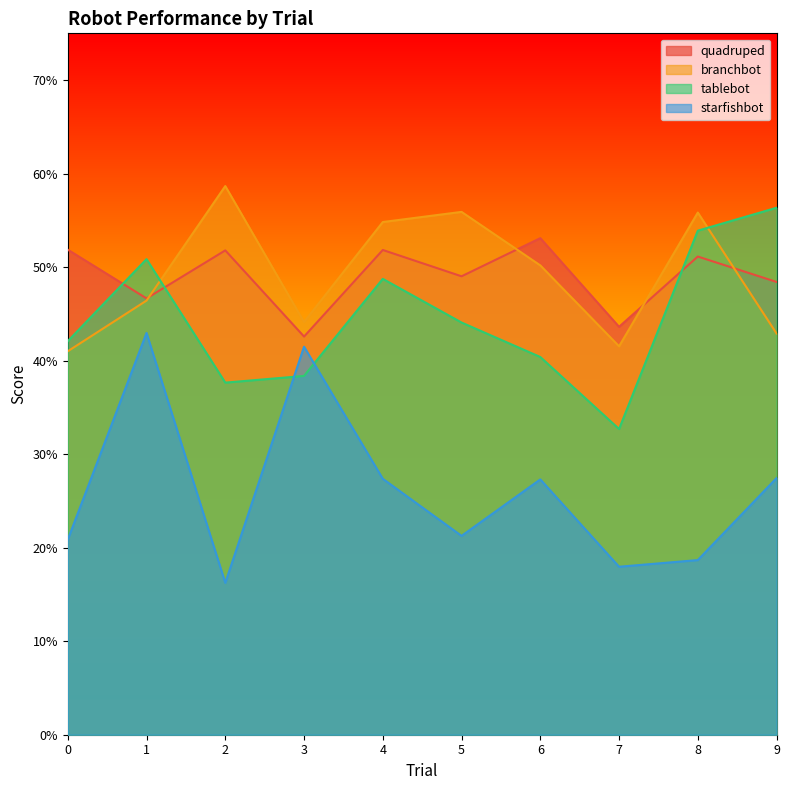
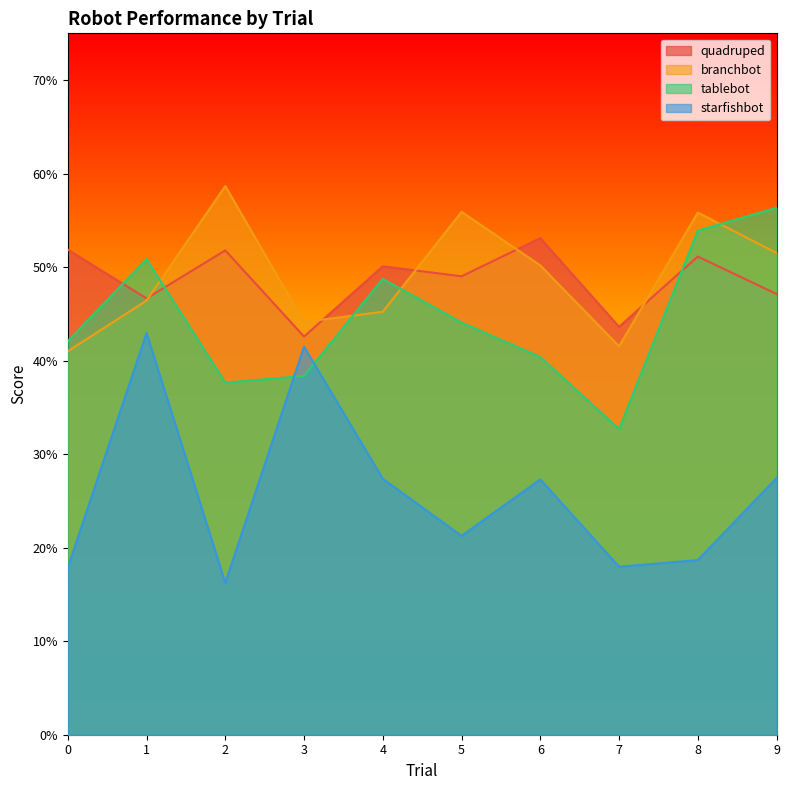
  {
    "quadruped": {
      "0": "52%",
      "2": "52%",
      "3": "43%",
-     "4": "52%",
+     "4": "50%",
      "5": "49%",
      "6": "53%",
      "7": "44%",
      "8": "51%",
-     "9": "48%"
+     "9": "47%"
    },
    "branchbot": {
      "0": "41%",
      "2": "59%",
      "3": "44%",
-     "4": "55%",
+     "4": "45%",
      "5": "56%",
      "6": "50%",
      "7": "42%",
      "8": "56%",
-     "9": "43%"
+     "9": "52%"
    },
    "tablebot": {
      "0": "42%",
      "1": "51%",
      "2": "38%",
      "3": "38%",
      "4": "49%",
      "5": "44%",
      "6": "40%",
      "7": "33%",
      "8": "54%",
      "9": "56%"
    },
    "starfishbot": {
-     "0": "21%",
+     "0": "18%",
      "1": "43%",
      "2": "16%",
      "3": "41%",
      "4": "27%",
      "5": "21%",
      "6": "27%",
      "7": "18%",
      "8": "19%",
      "9": "27%"
    }
  }
